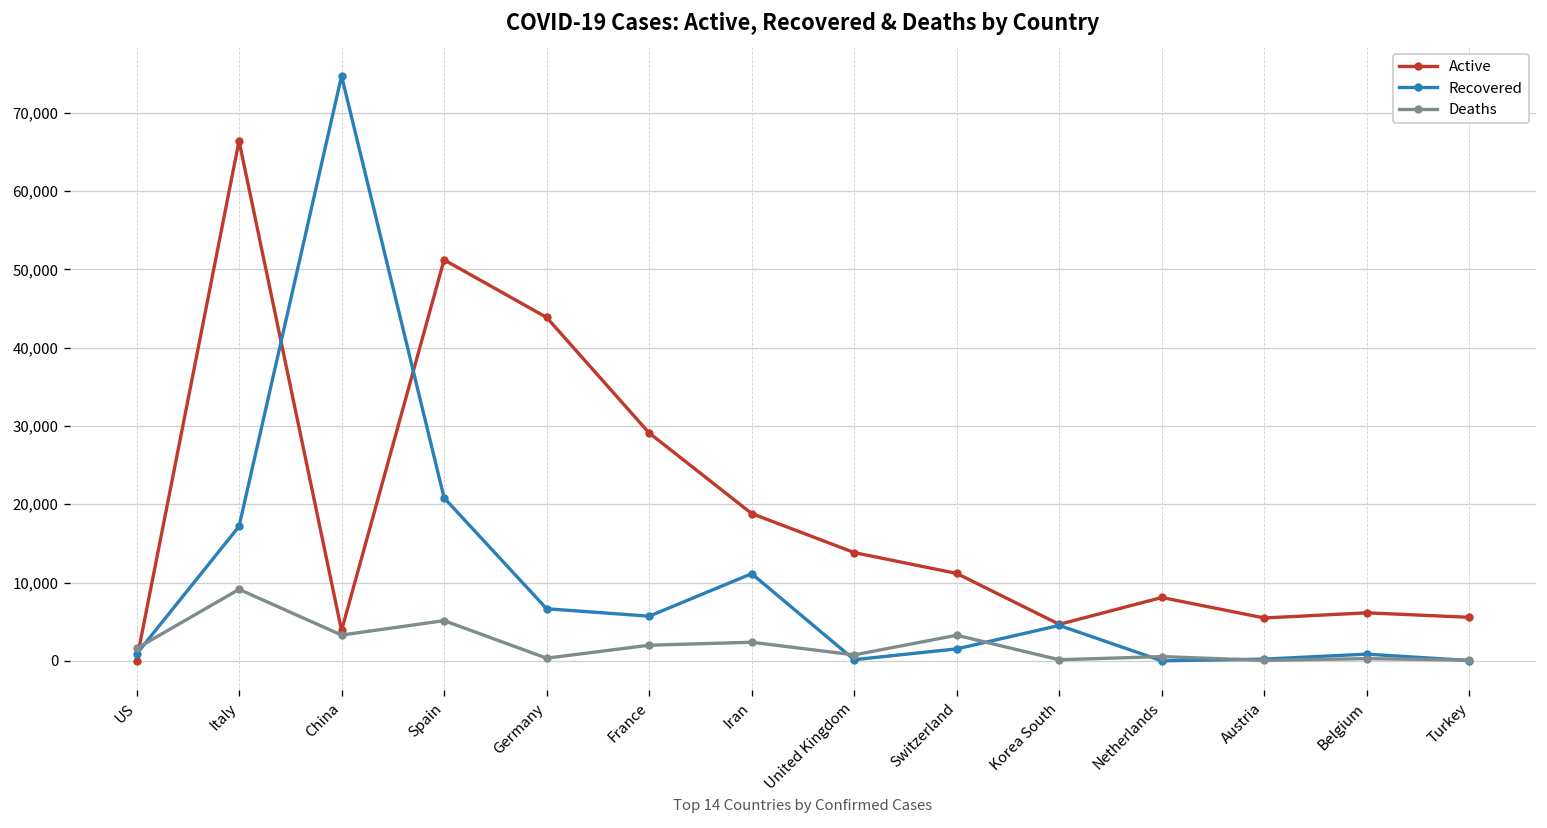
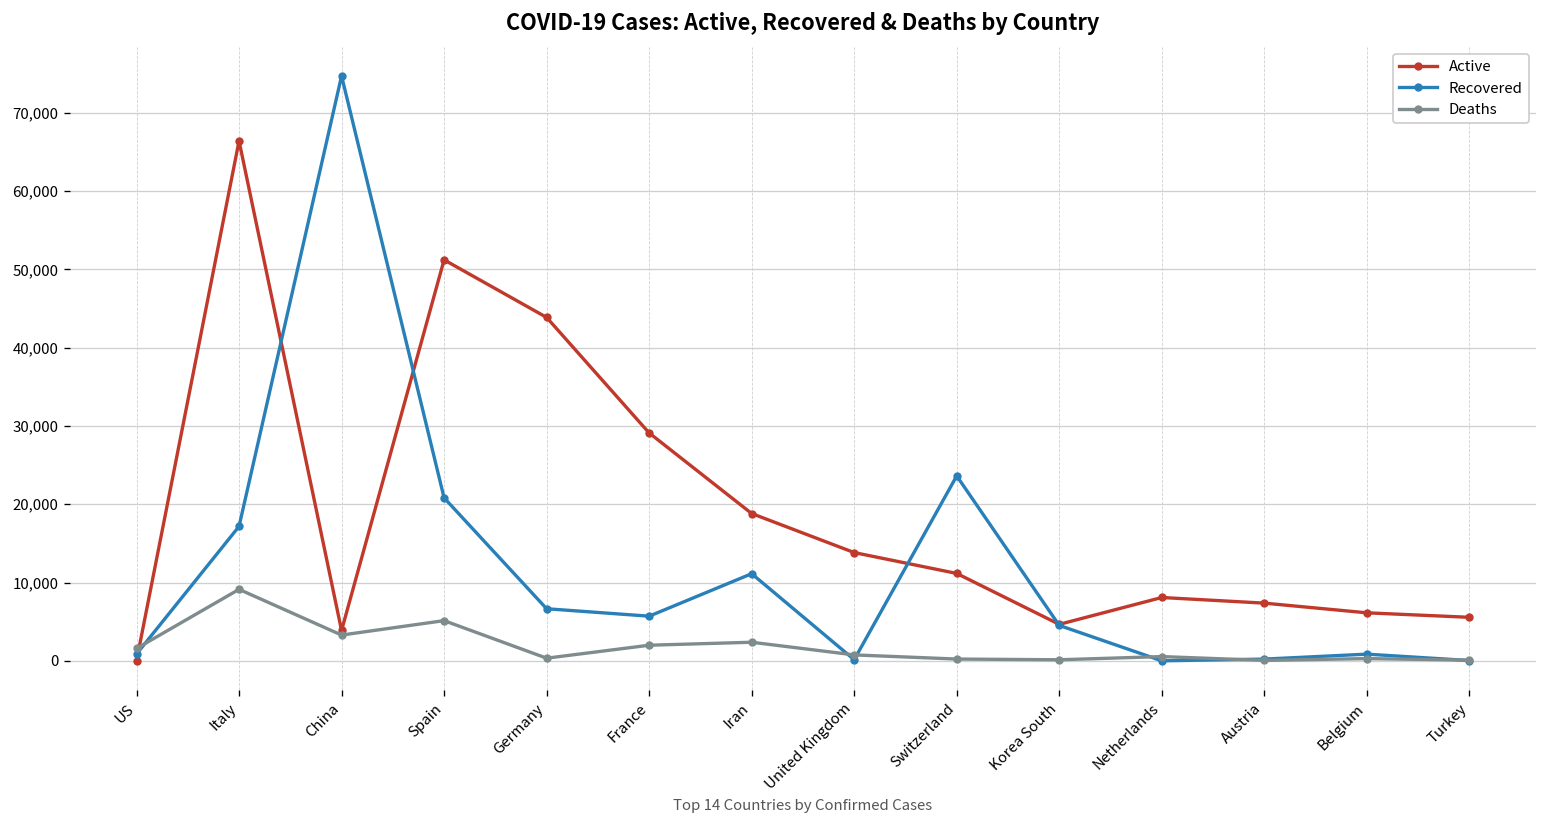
  {
    "Active": {
      "US": "0",
      "Italy": "66,000",
      "China": "4,000",
      "Spain": "51,000",
      "Germany": "44,000",
      "France": "29,000",
      "Iran": "19,000",
      "United Kingdom": "14,000",
      "Switzerland": "11,000",
      "Netherlands": "8,000",
-     "Austria": "5,000",
+     "Austria": "7,000",
      "Belgium": "6,000",
      "Turkey": "6,000"
    },
    "Recovered": {
      "US": "1,000",
      "Italy": "17,000",
      "China": "75,000",
      "Spain": "21,000",
      "Germany": "7,000",
      "France": "6,000",
      "Iran": "11,000",
      "United Kingdom": "0",
-     "Switzerland": "2,000",
+     "Switzerland": "24,000",
      "Netherlands": "0",
      "Belgium": "1,000"
    },
    "Deaths": {
      "US": "2,000",
      "Italy": "9,000",
      "China": "3,000",
      "Spain": "5,000",
      "Germany": "0",
      "France": "2,000",
      "Iran": "2,000",
      "United Kingdom": "1,000",
-     "Switzerland": "3,000",
+     "Switzerland": "0",
      "Korea South": "0",
      "Netherlands": "1,000",
      "Belgium": "0"
    }
  }
